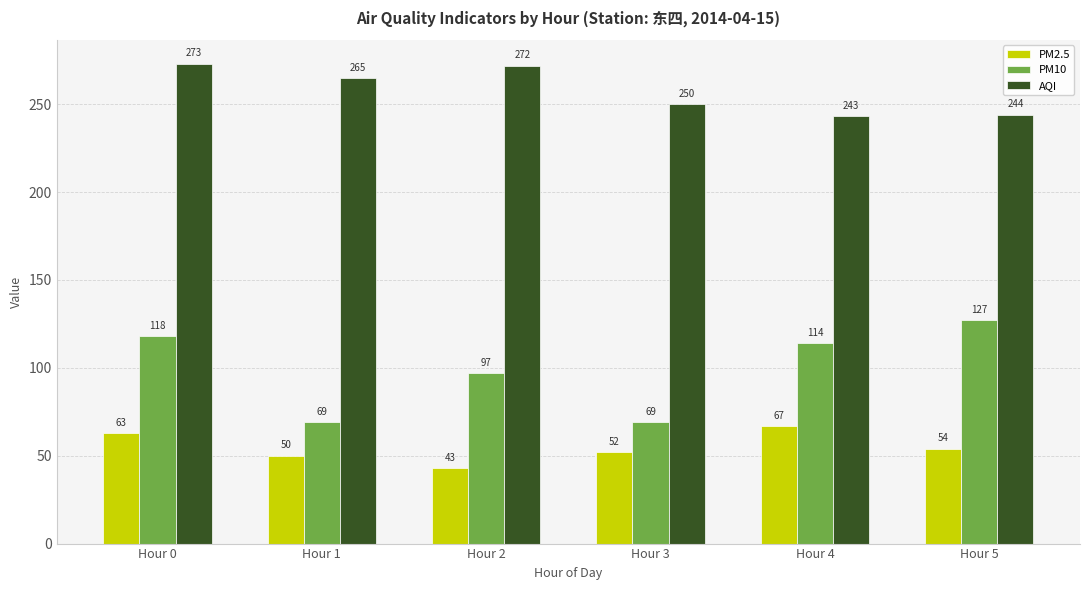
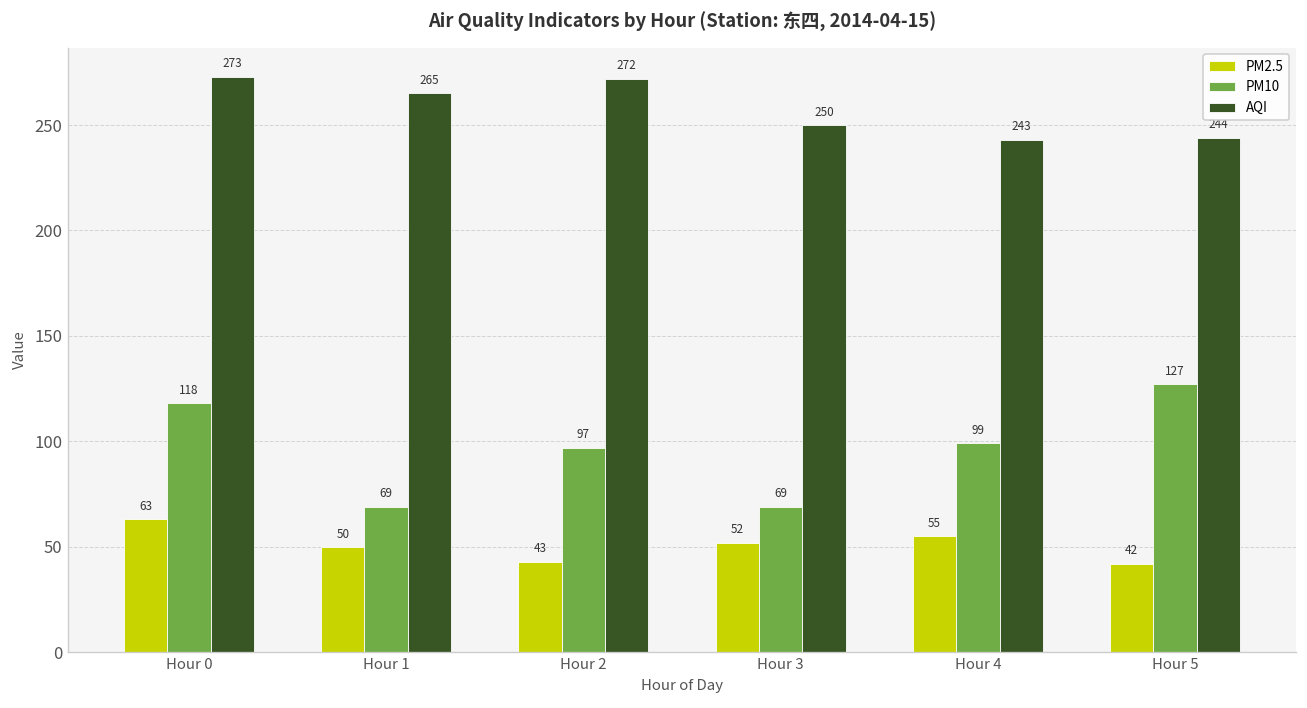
  {
    "PM2.5": {
      "Hour 0": 63,
      "Hour 1": 50,
      "Hour 2": 43,
      "Hour 3": 52,
-     "Hour 4": 67,
-     "Hour 5": 54
+     "Hour 4": 55,
+     "Hour 5": 42
    },
    "PM10": {
      "Hour 0": 118,
      "Hour 1": 69,
      "Hour 2": 97,
      "Hour 3": 69,
-     "Hour 4": 114,
+     "Hour 4": 99,
      "Hour 5": 127
    },
    "AQI": {
      "Hour 0": 273,
      "Hour 1": 265,
      "Hour 2": 272,
      "Hour 3": 250,
      "Hour 4": 243,
      "Hour 5": 244
    }
  }
